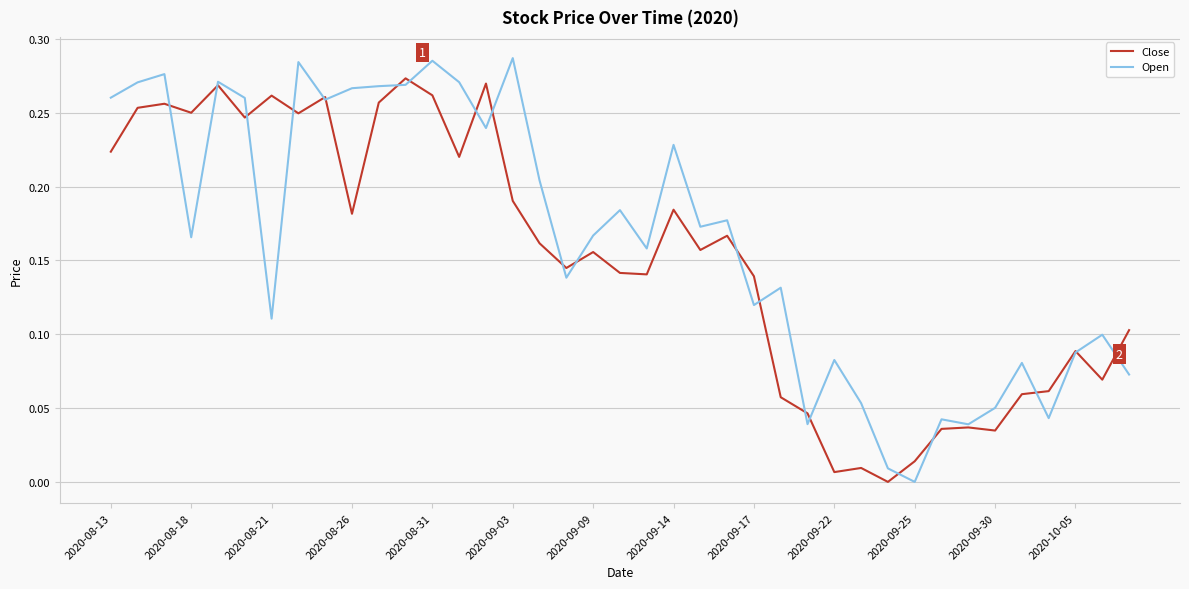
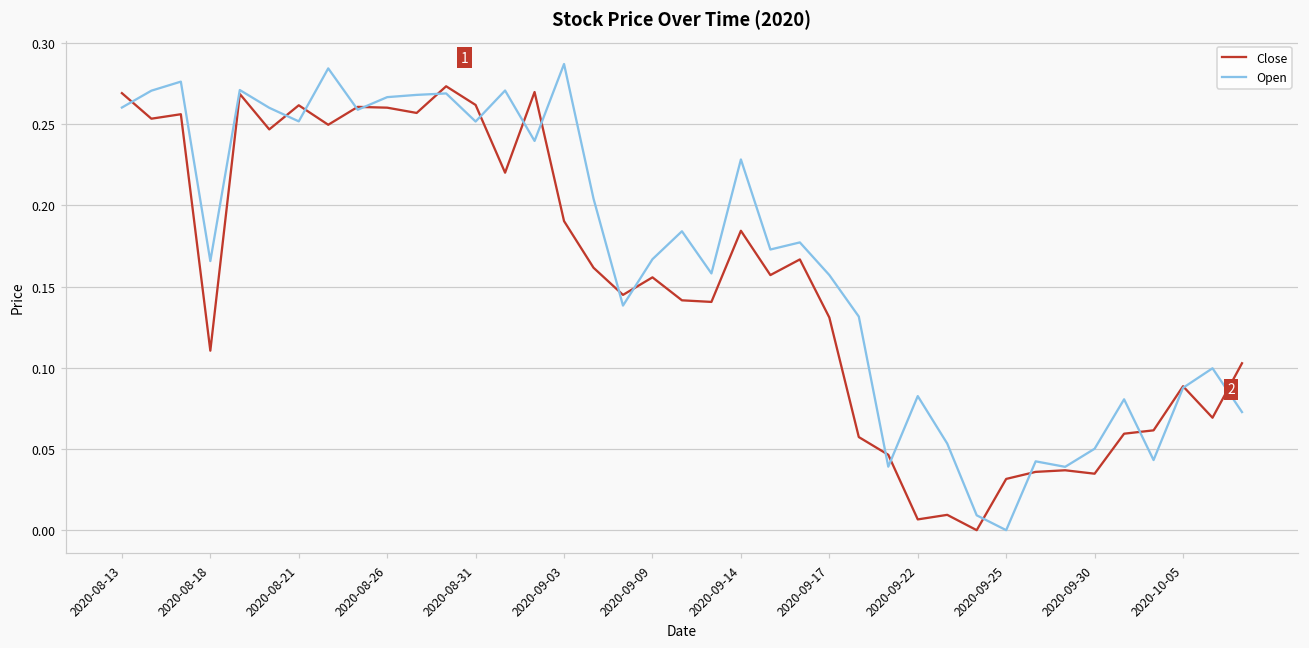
  {
    "Close": {
-     "2020-08-13": 0.224,
-     "2020-08-18": 0.250,
+     "2020-08-13": 0.269,
+     "2020-08-18": 0.111,
      "2020-08-21": 0.262,
-     "2020-08-26": 0.182,
+     "2020-08-26": 0.260,
      "2020-08-31": 0.262,
      "2020-09-03": 0.190,
      "2020-09-09": 0.156,
      "2020-09-14": 0.184,
-     "2020-09-17": 0.139,
+     "2020-09-17": 0.131,
      "2020-09-22": 0.007,
-     "2020-09-25": 0.014,
+     "2020-09-25": 0.032,
      "2020-09-30": 0.035
    },
    "Open": {
      "2020-08-13": 0.260,
      "2020-08-18": 0.166,
-     "2020-08-21": 0.111,
+     "2020-08-21": 0.252,
      "2020-08-26": 0.267,
-     "2020-08-31": 0.285,
+     "2020-08-31": 0.252,
      "2020-09-03": 0.287,
      "2020-09-09": 0.167,
      "2020-09-14": 0.228,
-     "2020-09-17": 0.120,
+     "2020-09-17": 0.157,
      "2020-09-22": 0.083,
      "2020-09-25": 0.000,
      "2020-09-30": 0.050
    }
  }
